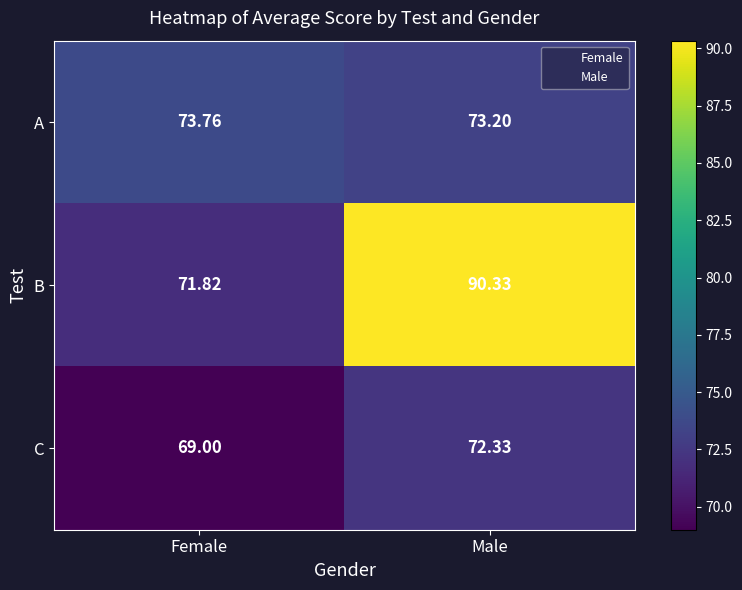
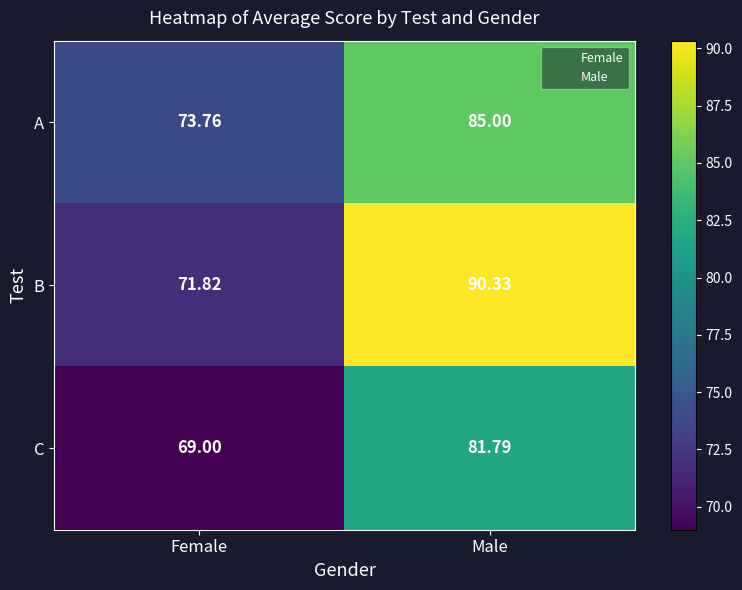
  {
    "A": {
      "Female": 73.76,
-     "Male": 73.20
+     "Male": 85.00
    },
    "B": {
      "Female": 71.82,
      "Male": 90.33
    },
    "C": {
      "Female": 69.00,
-     "Male": 72.33
+     "Male": 81.79
    }
  }
